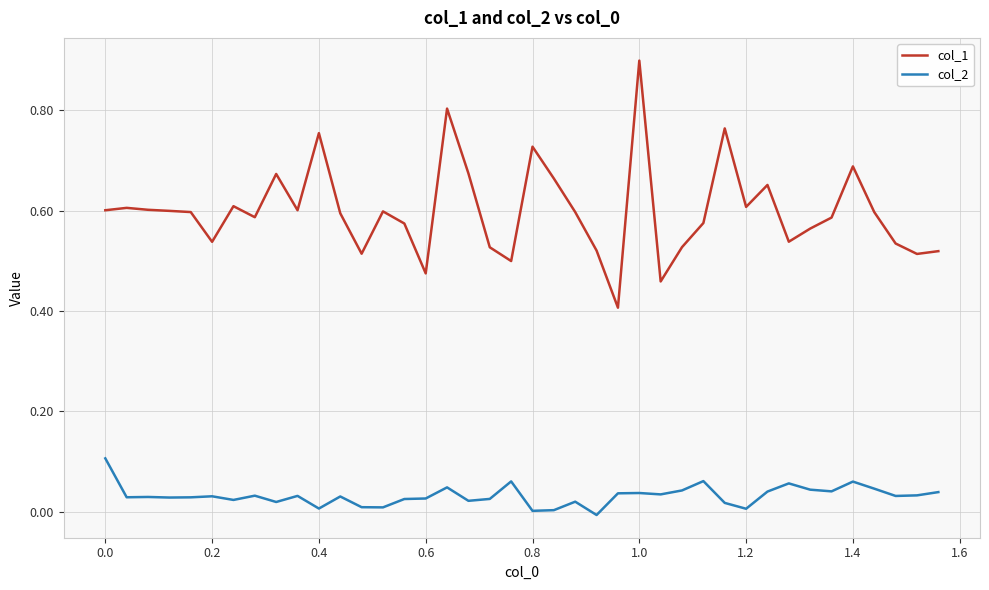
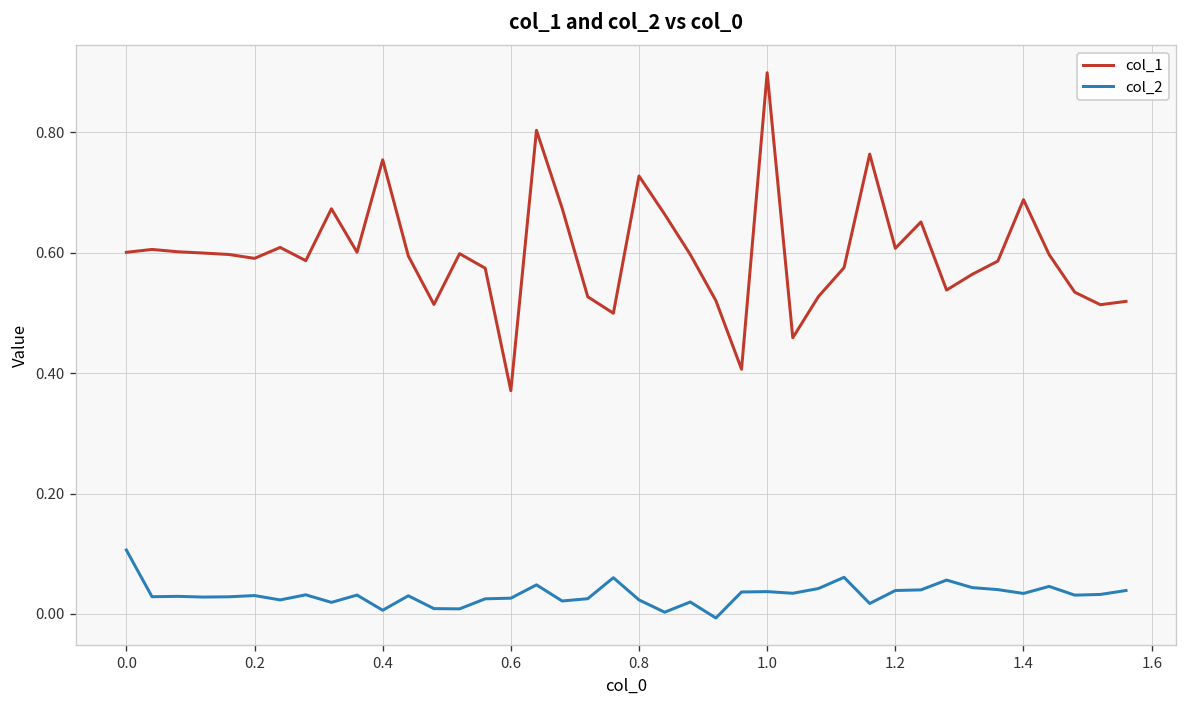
  {
    "col_1": {
      "0.0": 0.60,
-     "0.2": 0.54,
+     "0.2": 0.59,
      "0.4": 0.75,
-     "0.6": 0.47,
+     "0.6": 0.37,
      "0.8": 0.73,
      "1.0": 0.90,
      "1.2": 0.61,
      "1.4": 0.69
    },
    "col_2": {
      "0.0": 0.11,
      "0.2": 0.03,
      "0.4": 0.01,
      "0.6": 0.03,
-     "0.8": 0.00,
+     "0.8": 0.02,
      "1.0": 0.04,
-     "1.2": 0.01,
-     "1.4": 0.06
+     "1.2": 0.04,
+     "1.4": 0.03
    }
  }
